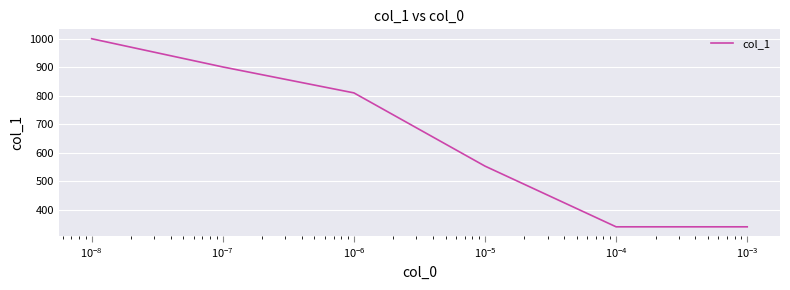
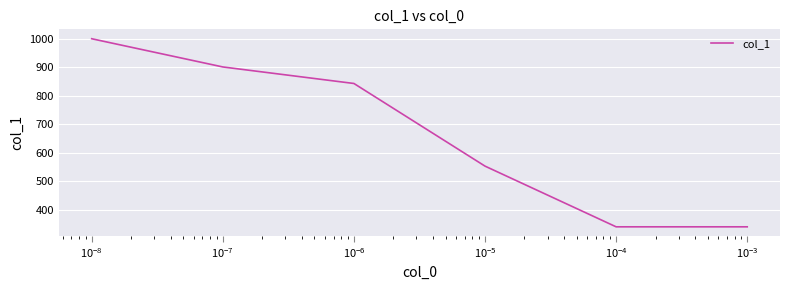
  {
    "10^-8": 1000,
    "10^-7": 900,
-   "10^-6": 810,
+   "10^-6": 840,
    "10^-5": 550,
    "10^-4": 340,
    "10^-3": 340
  }
